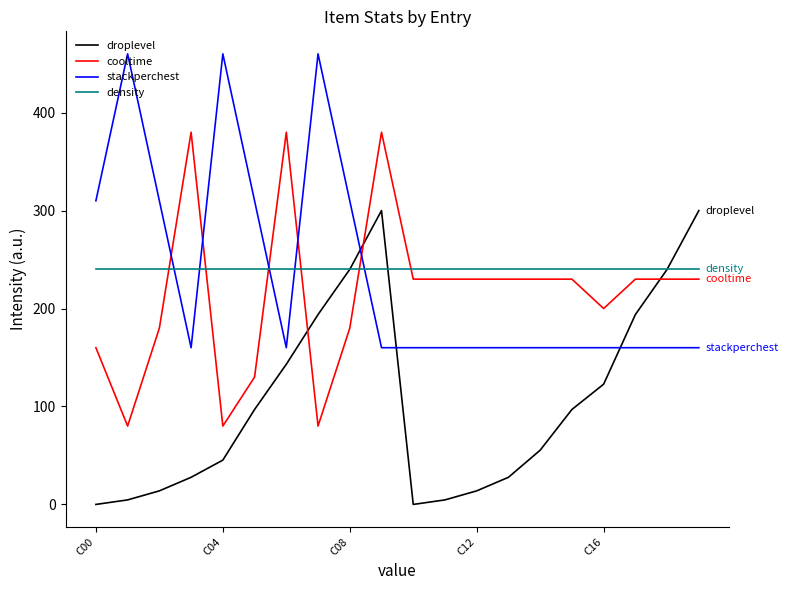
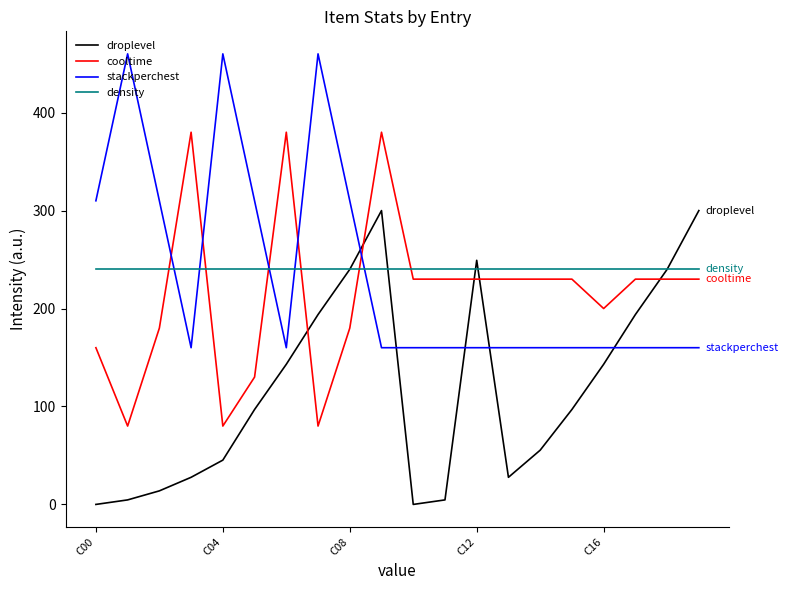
  {
    "droplevel": {
      "C00": 0,
      "C04": 50,
-     "C12": 10,
-     "C16": 120
+     "C12": 250,
+     "C16": 140
    },
    "cooltime": {
      "C00": 160,
      "C04": 80,
      "C08": 180,
      "C12": 230,
      "C16": 200
    },
    "stackperchest": {
      "C00": 310,
      "C04": 460,
      "C08": 310,
      "C12": 160,
      "C16": 160
    },
    "density": {
      "C00": 240,
      "C04": 240,
      "C12": 240,
      "C16": 240
    }
  }
